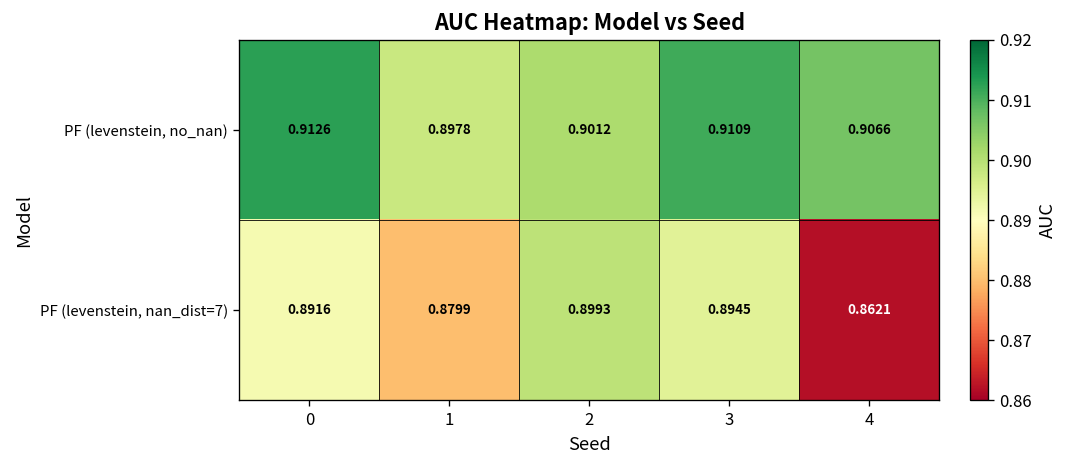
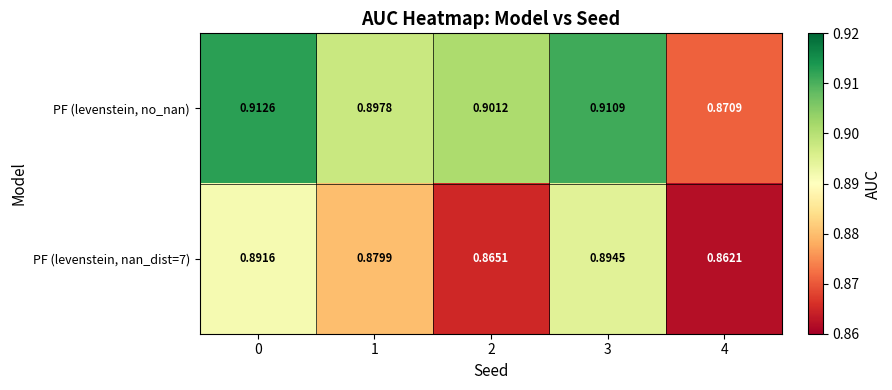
  {
    "PF (levenstein, no_nan)": {
      "0": 0.9126,
      "1": 0.8978,
      "2": 0.9012,
      "3": 0.9109,
-     "4": 0.9066
+     "4": 0.8709
    },
    "PF (levenstein, nan_dist=7)": {
      "0": 0.8916,
      "1": 0.8799,
-     "2": 0.8993,
+     "2": 0.8651,
      "3": 0.8945,
      "4": 0.8621
    }
  }
